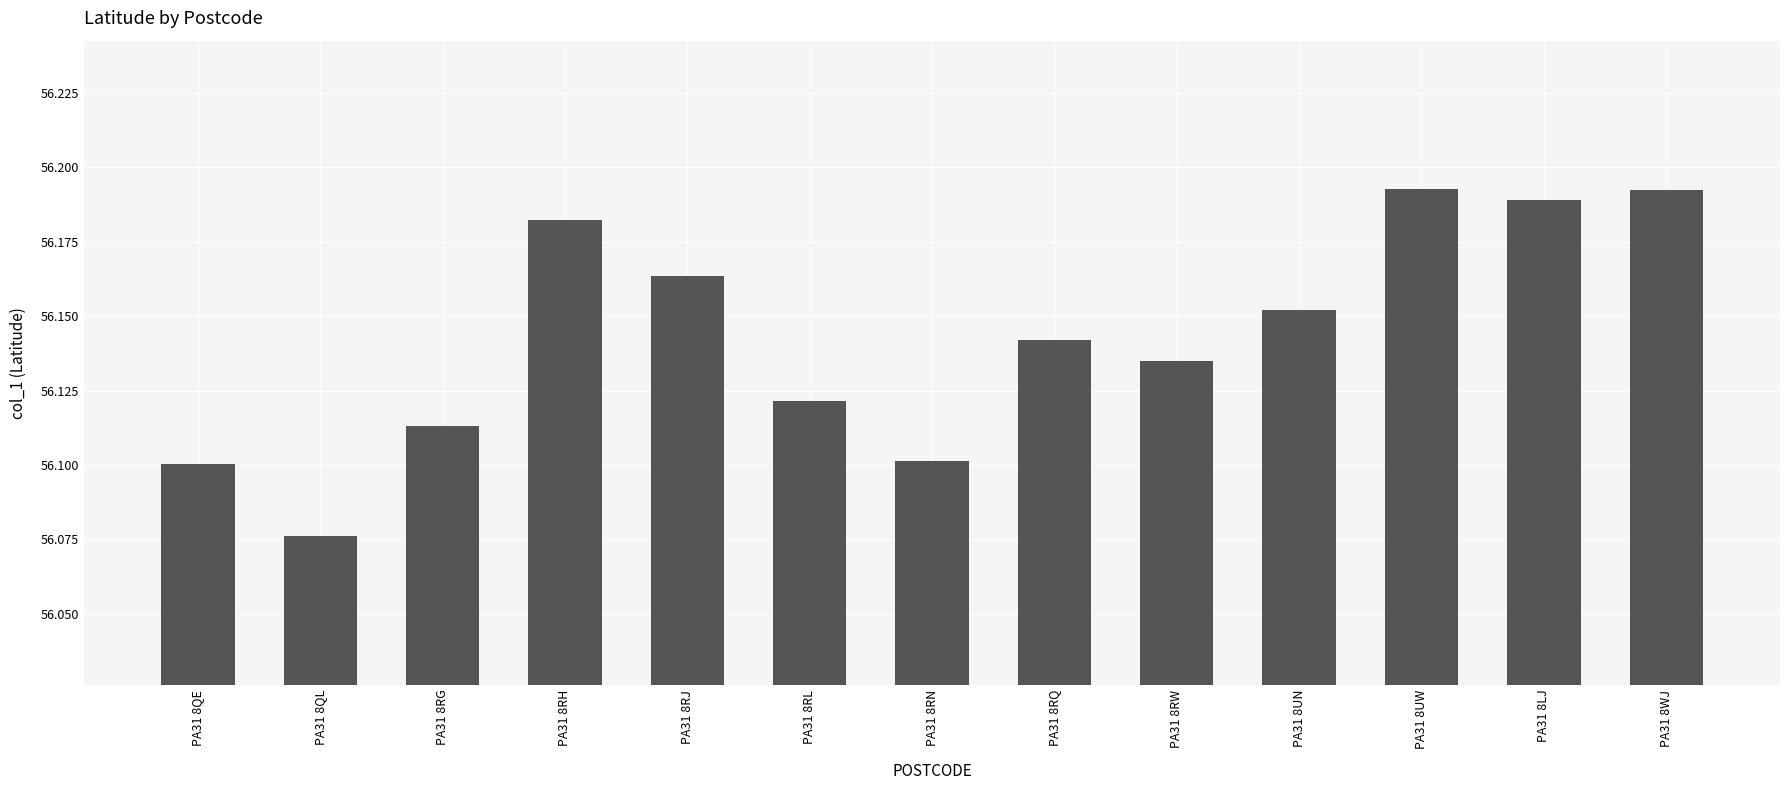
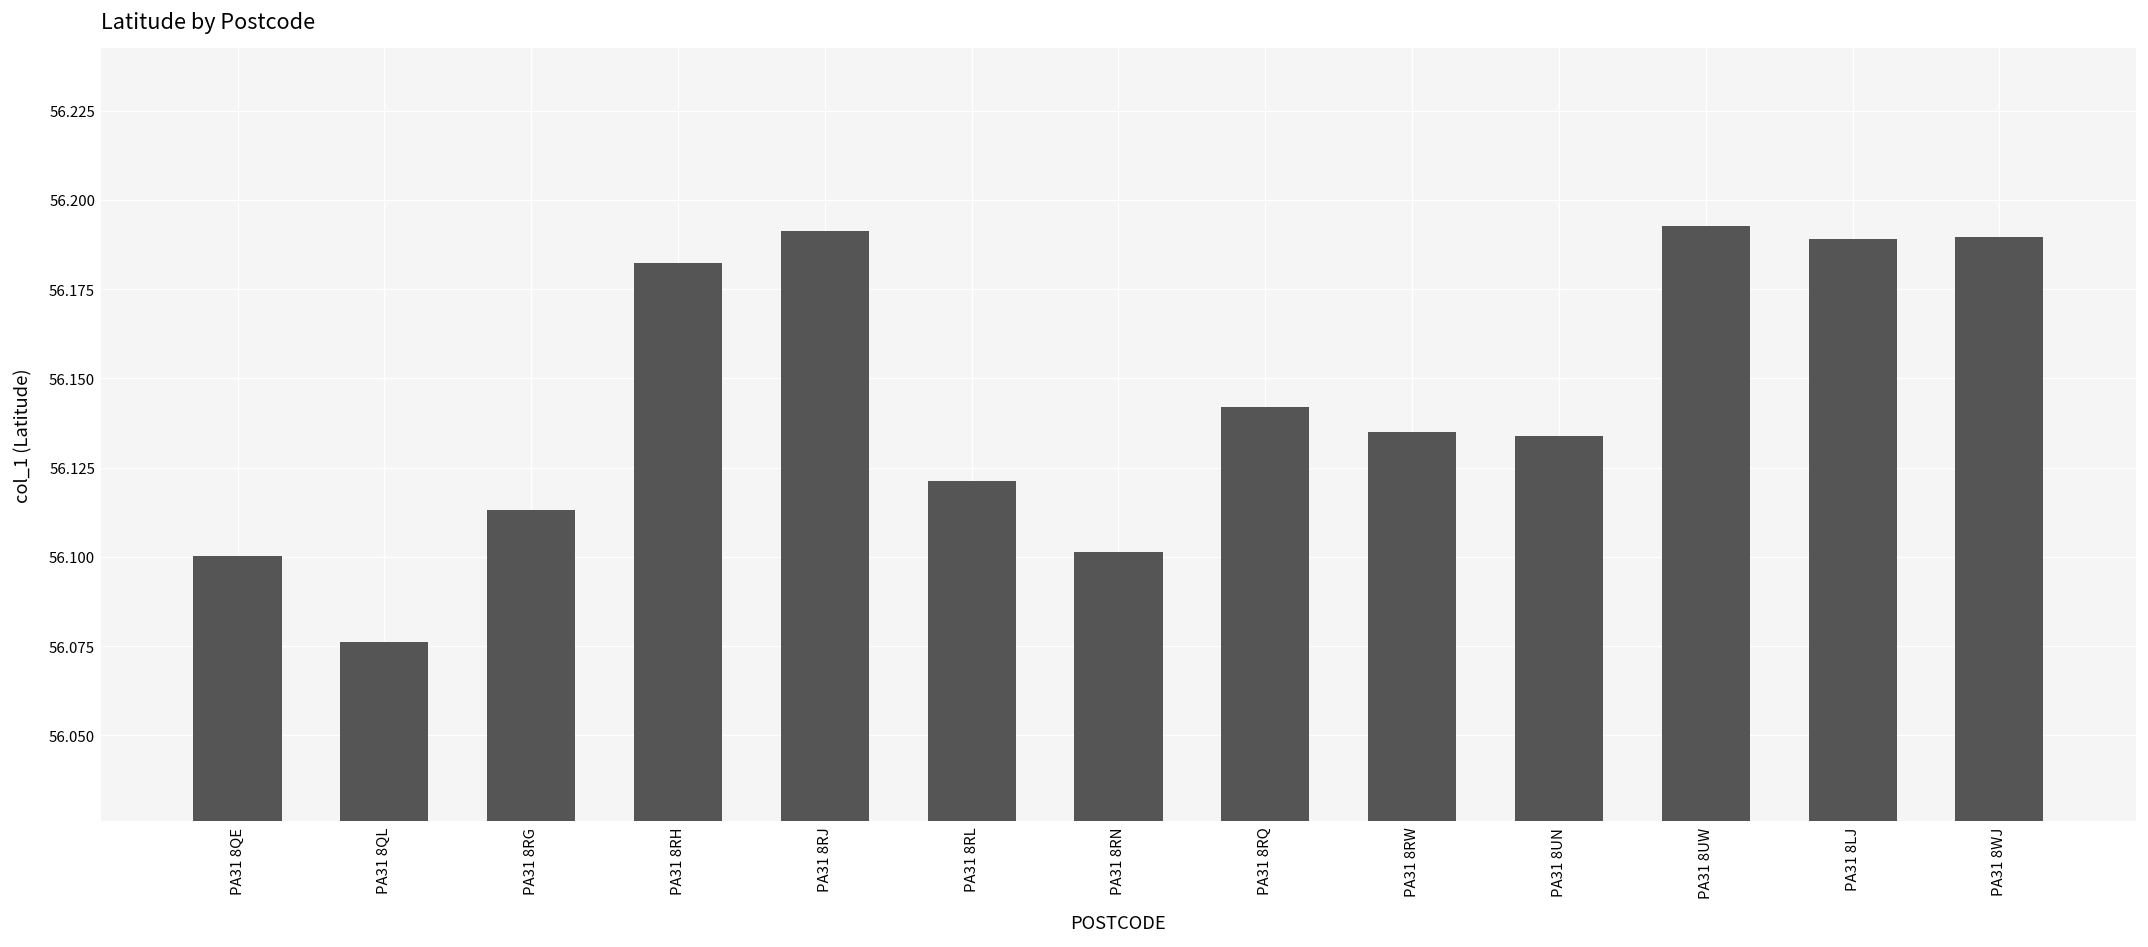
  {
    "PA31 8QE": 56.100,
    "PA31 8QL": 56.076,
    "PA31 8RG": 56.113,
    "PA31 8RH": 56.182,
-   "PA31 8RJ": 56.163,
+   "PA31 8RJ": 56.191,
    "PA31 8RL": 56.121,
    "PA31 8RN": 56.101,
    "PA31 8RQ": 56.142,
    "PA31 8RW": 56.135,
-   "PA31 8UN": 56.152,
+   "PA31 8UN": 56.134,
    "PA31 8UW": 56.193,
    "PA31 8LJ": 56.189,
-   "PA31 8WJ": 56.192
+   "PA31 8WJ": 56.189
  }
